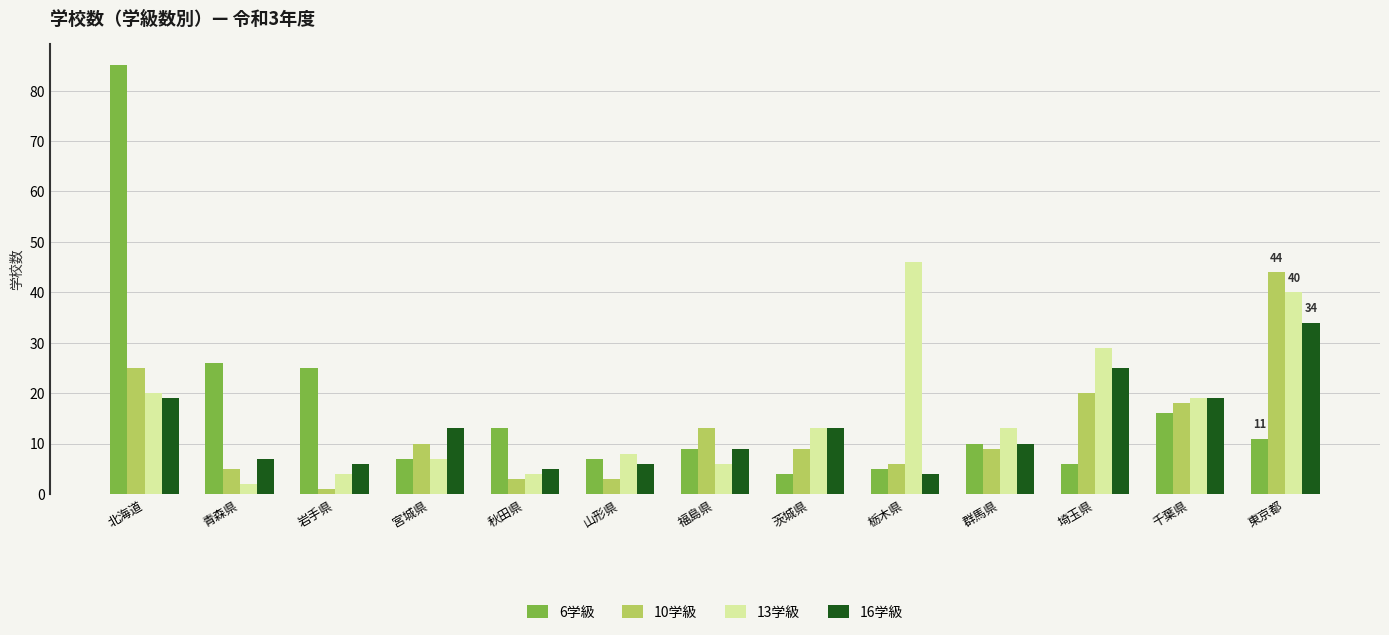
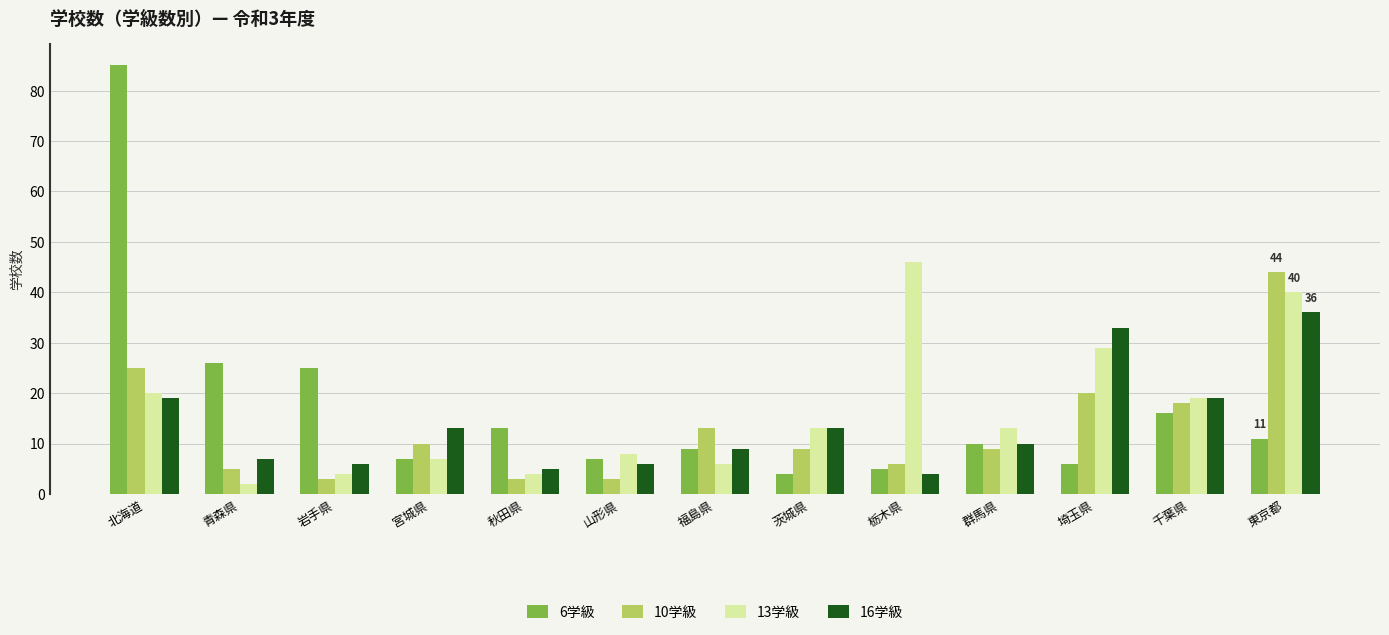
  {
    "6学級": {
      "東京都": 11
    },
    "10学級": {
      "北海道": 25,
      "青森県": 5,
-     "岩手県": 1,
+     "岩手県": 3,
      "宮城県": 10,
      "秋田県": 3,
      "山形県": 3,
      "福島県": 13,
      "茨城県": 9,
      "栃木県": 6,
      "群馬県": 9,
      "埼玉県": 20,
      "千葉県": 18
    },
    "13学級": {
      "東京都": 40
    },
    "16学級": {
-     "埼玉県": 25,
-     "東京都": 34
+     "埼玉県": 33,
+     "東京都": 36
    }
  }
